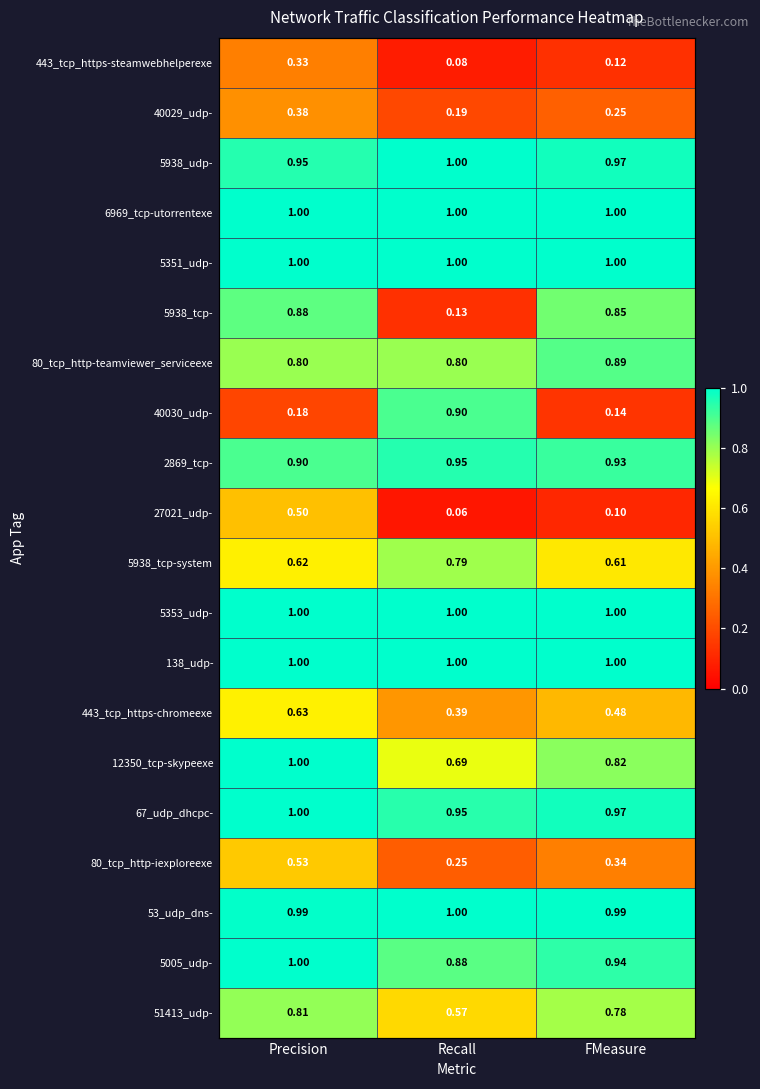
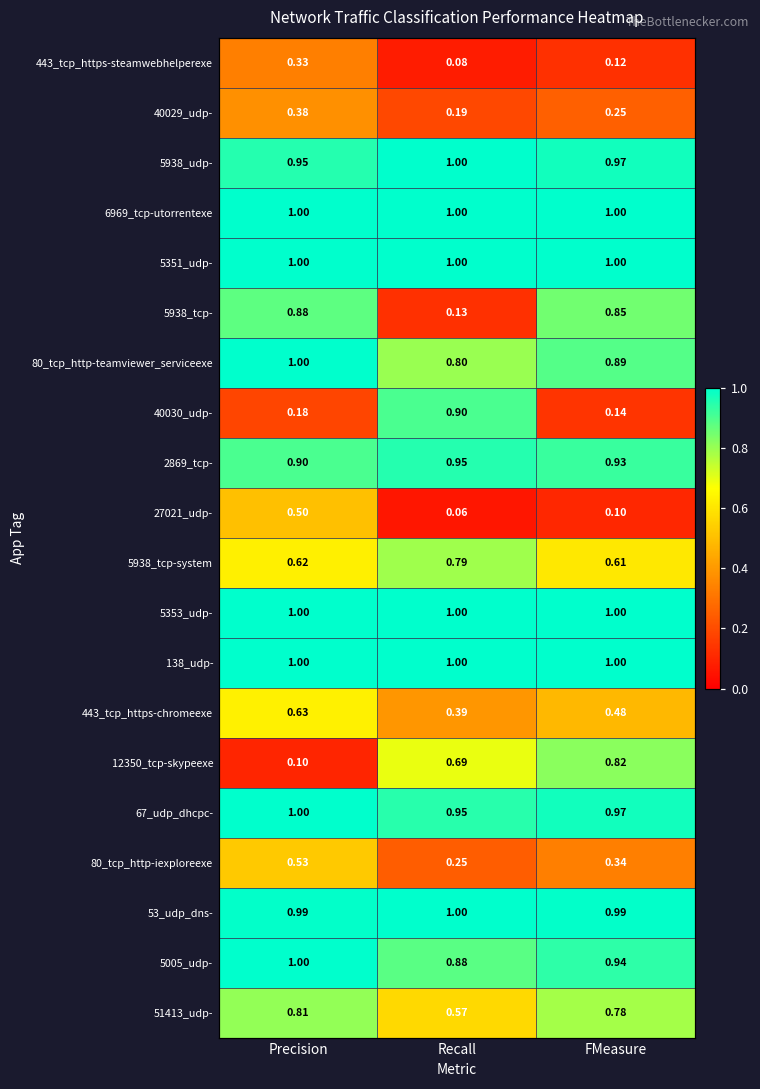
  {
    "443_tcp_https-steamwebhelperexe": {
      "Precision": 0.33,
      "Recall": 0.08,
      "FMeasure": 0.12
    },
    "40029_udp-": {
      "Precision": 0.38,
      "Recall": 0.19,
      "FMeasure": 0.25
    },
    "5938_udp-": {
      "Precision": 0.95,
      "Recall": 1.00,
      "FMeasure": 0.97
    },
    "6969_tcp-utorrentexe": {
      "Precision": 1.00,
      "Recall": 1.00,
      "FMeasure": 1.00
    },
    "5351_udp-": {
      "Precision": 1.00,
      "Recall": 1.00,
      "FMeasure": 1.00
    },
    "5938_tcp-": {
      "Precision": 0.88,
      "Recall": 0.13,
      "FMeasure": 0.85
    },
    "80_tcp_http-teamviewer_serviceexe": {
-     "Precision": 0.80,
+     "Precision": 1.00,
      "Recall": 0.80,
      "FMeasure": 0.89
    },
    "40030_udp-": {
      "Precision": 0.18,
      "Recall": 0.90,
      "FMeasure": 0.14
    },
    "2869_tcp-": {
      "Precision": 0.90,
      "Recall": 0.95,
      "FMeasure": 0.93
    },
    "27021_udp-": {
      "Precision": 0.50,
      "Recall": 0.06,
      "FMeasure": 0.10
    },
    "5938_tcp-system": {
      "Precision": 0.62,
      "Recall": 0.79,
      "FMeasure": 0.61
    },
    "5353_udp-": {
      "Precision": 1.00,
      "Recall": 1.00,
      "FMeasure": 1.00
    },
    "138_udp-": {
      "Precision": 1.00,
      "Recall": 1.00,
      "FMeasure": 1.00
    },
    "443_tcp_https-chromeexe": {
      "Precision": 0.63,
      "Recall": 0.39,
      "FMeasure": 0.48
    },
    "12350_tcp-skypeexe": {
-     "Precision": 1.00,
+     "Precision": 0.10,
      "Recall": 0.69,
      "FMeasure": 0.82
    },
    "67_udp_dhcpc-": {
      "Precision": 1.00,
      "Recall": 0.95,
      "FMeasure": 0.97
    },
    "80_tcp_http-iexploreexe": {
      "Precision": 0.53,
      "Recall": 0.25,
      "FMeasure": 0.34
    },
    "53_udp_dns-": {
      "Precision": 0.99,
      "Recall": 1.00,
      "FMeasure": 0.99
    },
    "5005_udp-": {
      "Precision": 1.00,
      "Recall": 0.88,
      "FMeasure": 0.94
    },
    "51413_udp-": {
      "Precision": 0.81,
      "Recall": 0.57,
      "FMeasure": 0.78
    }
  }
